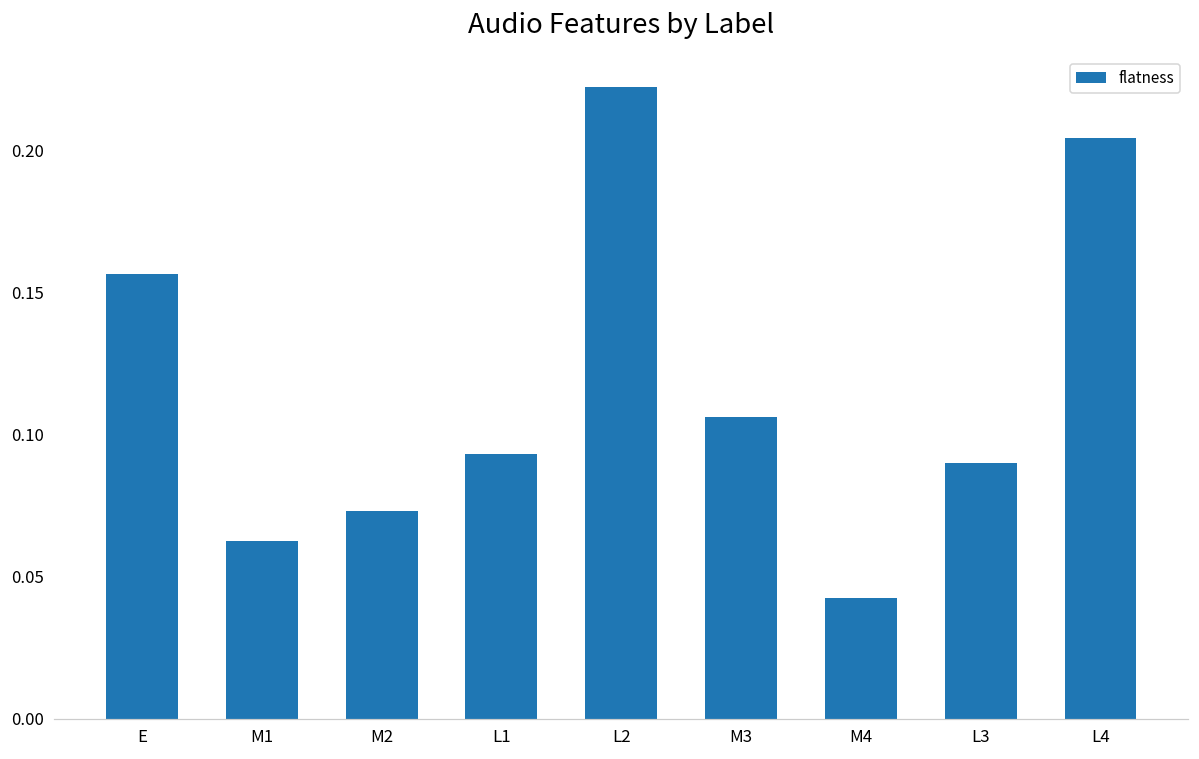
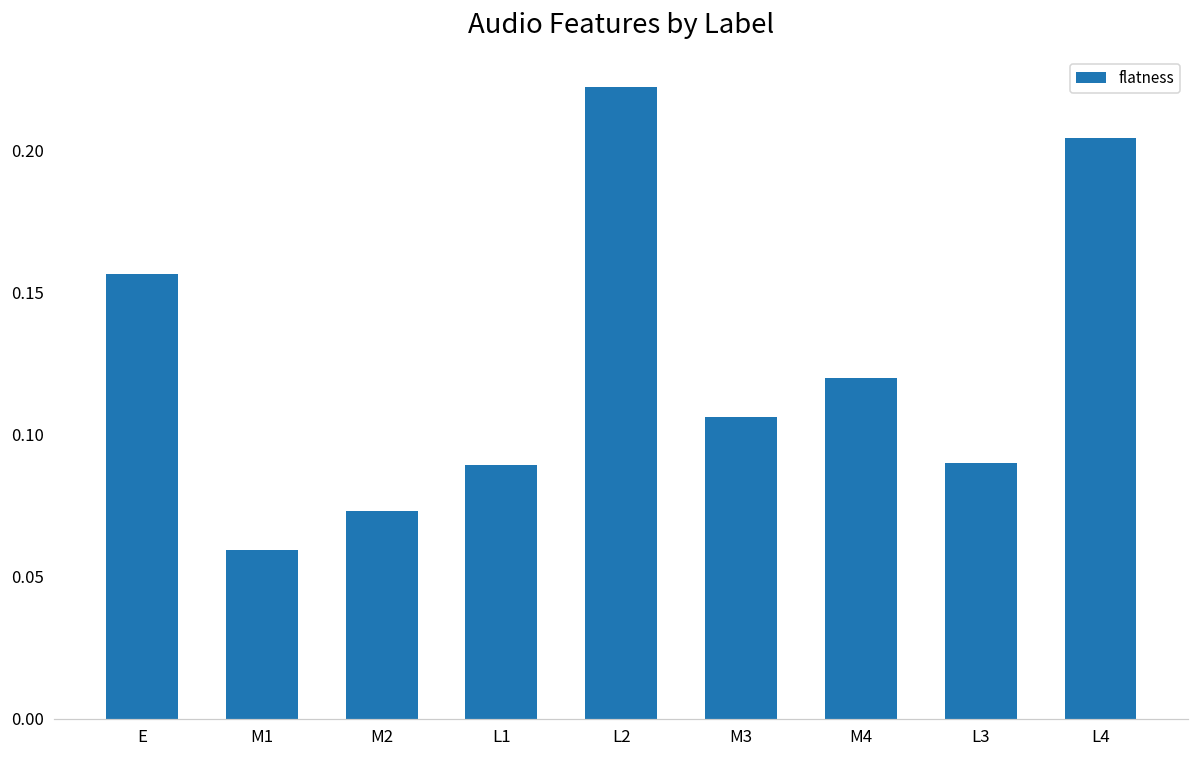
  {
    "E": 0.156,
-   "M1": 0.063,
+   "M1": 0.059,
    "M2": 0.073,
-   "L1": 0.093,
+   "L1": 0.089,
    "L2": 0.222,
    "M3": 0.106,
-   "M4": 0.042,
+   "M4": 0.120,
    "L3": 0.090,
    "L4": 0.204
  }
